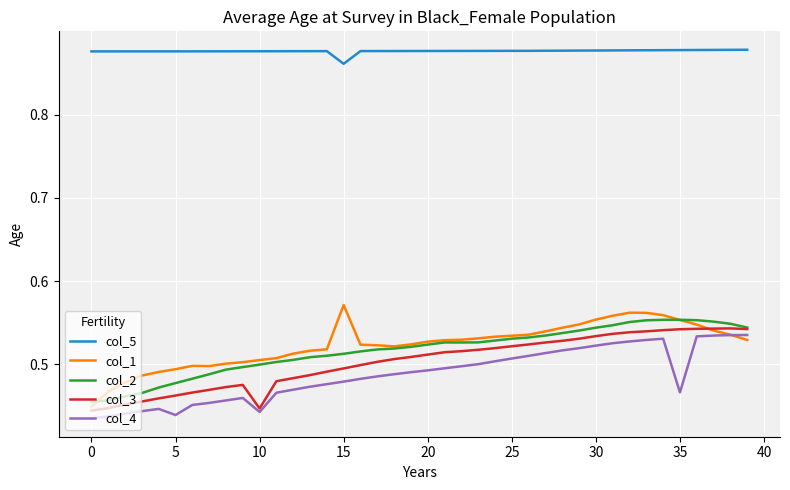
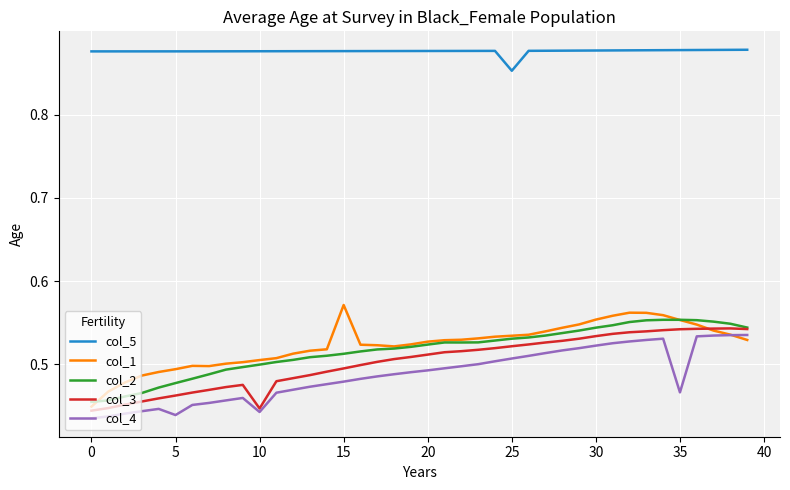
  {
    "col_5": {
      "0": 0.88,
      "5": 0.88,
      "10": 0.88,
-     "15": 0.86,
+     "15": 0.88,
      "20": 0.88,
-     "25": 0.88,
+     "25": 0.85,
      "30": 0.88,
      "35": 0.88
    },
    "col_1": {
      "5": 0.49,
      "10": 0.51,
      "15": 0.57,
      "20": 0.53,
      "25": 0.53,
      "30": 0.55
    },
    "col_2": {
      "5": 0.48,
      "10": 0.50,
      "15": 0.51,
      "20": 0.52,
      "25": 0.53,
      "30": 0.54
    },
    "col_3": {
      "5": 0.46,
      "10": 0.45,
      "15": 0.50,
      "20": 0.51,
      "25": 0.52,
      "30": 0.53,
      "35": 0.54
    },
    "col_4": {
      "5": 0.44,
      "10": 0.44,
      "15": 0.48,
      "20": 0.49,
      "25": 0.51,
      "30": 0.52,
      "35": 0.47
    }
  }
